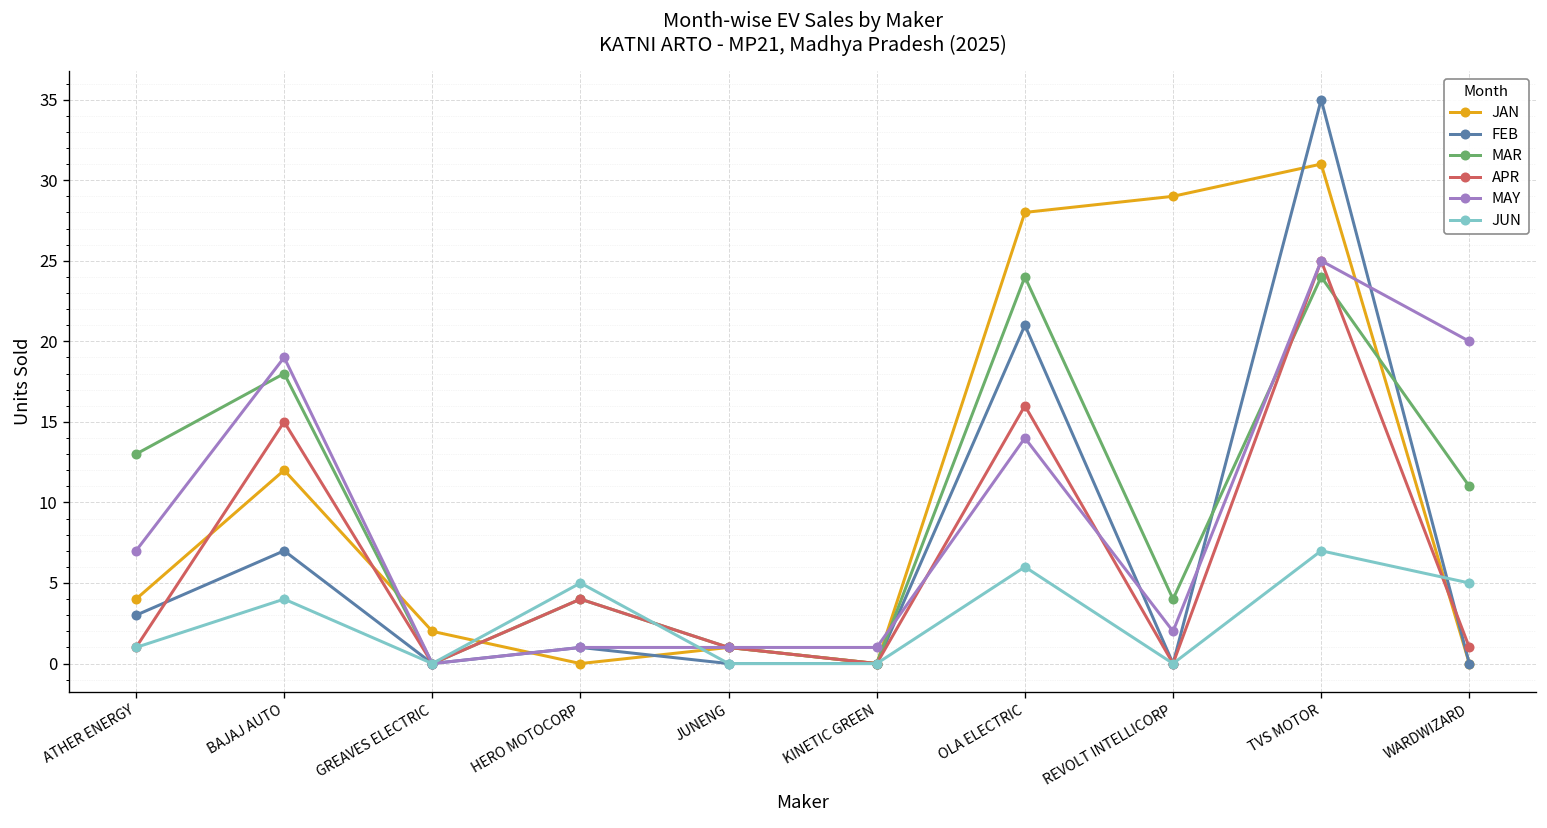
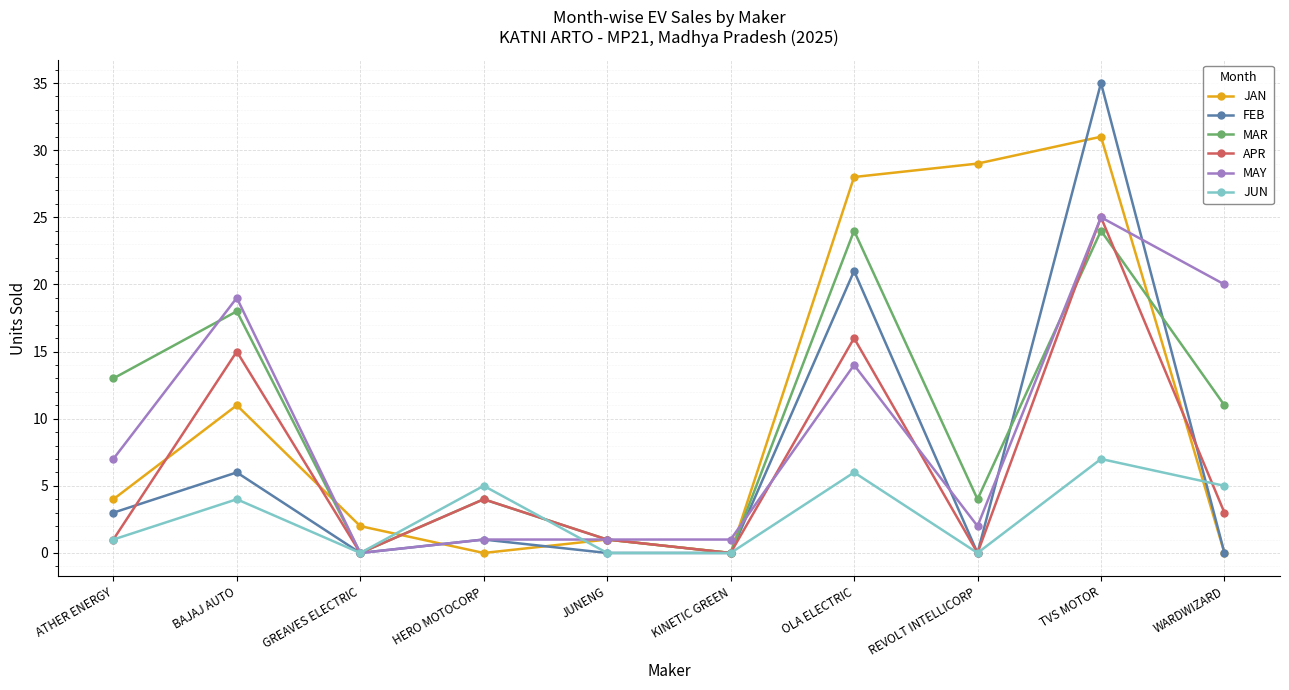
  {
    "JAN": {
      "ATHER ENERGY": 4,
-     "BAJAJ AUTO": 12,
+     "BAJAJ AUTO": 11,
      "GREAVES ELECTRIC": 2,
      "HERO MOTOCORP": 0,
      "OLA ELECTRIC": 28,
      "REVOLT INTELLICORP": 29,
      "TVS MOTOR": 31
    },
    "FEB": {
      "ATHER ENERGY": 3,
-     "BAJAJ AUTO": 7,
+     "BAJAJ AUTO": 6,
      "OLA ELECTRIC": 21,
      "TVS MOTOR": 35
    },
    "MAR": {
      "ATHER ENERGY": 13,
      "BAJAJ AUTO": 18,
      "OLA ELECTRIC": 24,
      "REVOLT INTELLICORP": 4,
      "TVS MOTOR": 24,
      "WARDWIZARD": 11
    },
    "APR": {
      "BAJAJ AUTO": 15,
      "OLA ELECTRIC": 16,
-     "WARDWIZARD": 1
+     "WARDWIZARD": 3
    },
    "MAY": {
      "ATHER ENERGY": 7,
      "BAJAJ AUTO": 19,
      "KINETIC GREEN": 1,
      "OLA ELECTRIC": 14,
      "REVOLT INTELLICORP": 2,
      "WARDWIZARD": 20
    },
    "JUN": {
      "BAJAJ AUTO": 4,
      "HERO MOTOCORP": 5,
      "OLA ELECTRIC": 6,
      "TVS MOTOR": 7,
      "WARDWIZARD": 5
    }
  }
